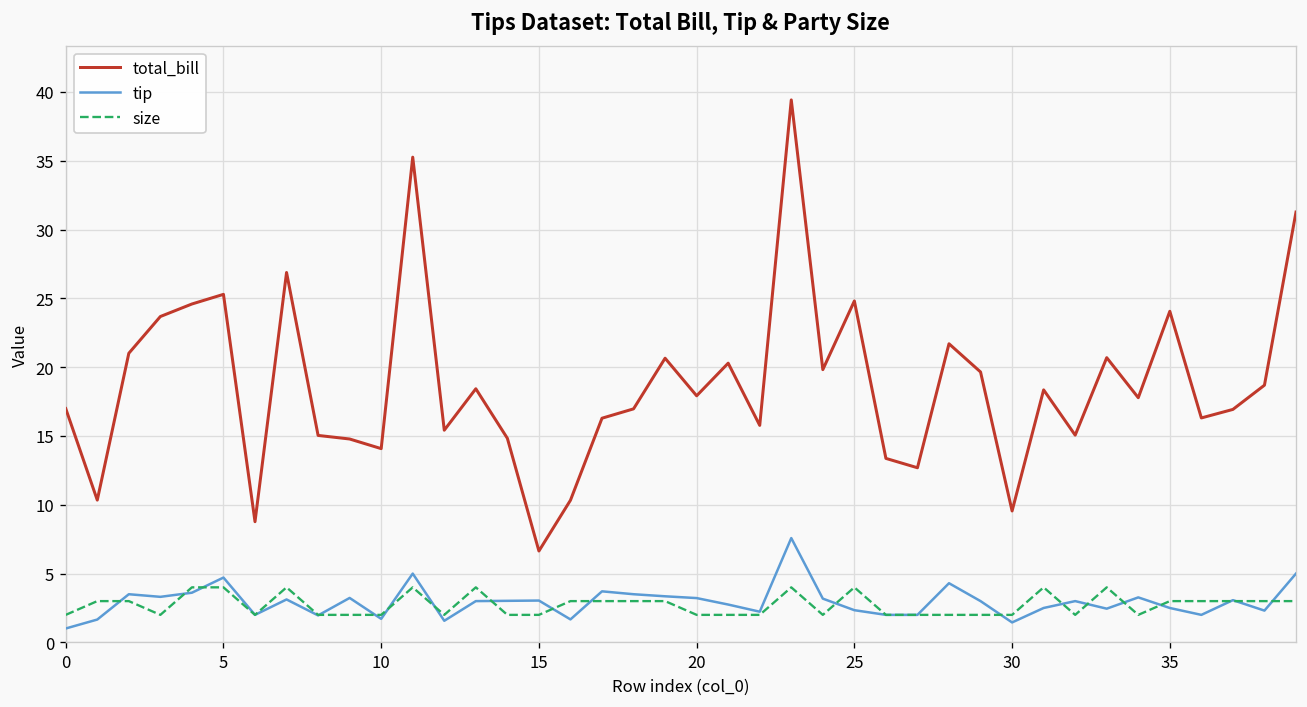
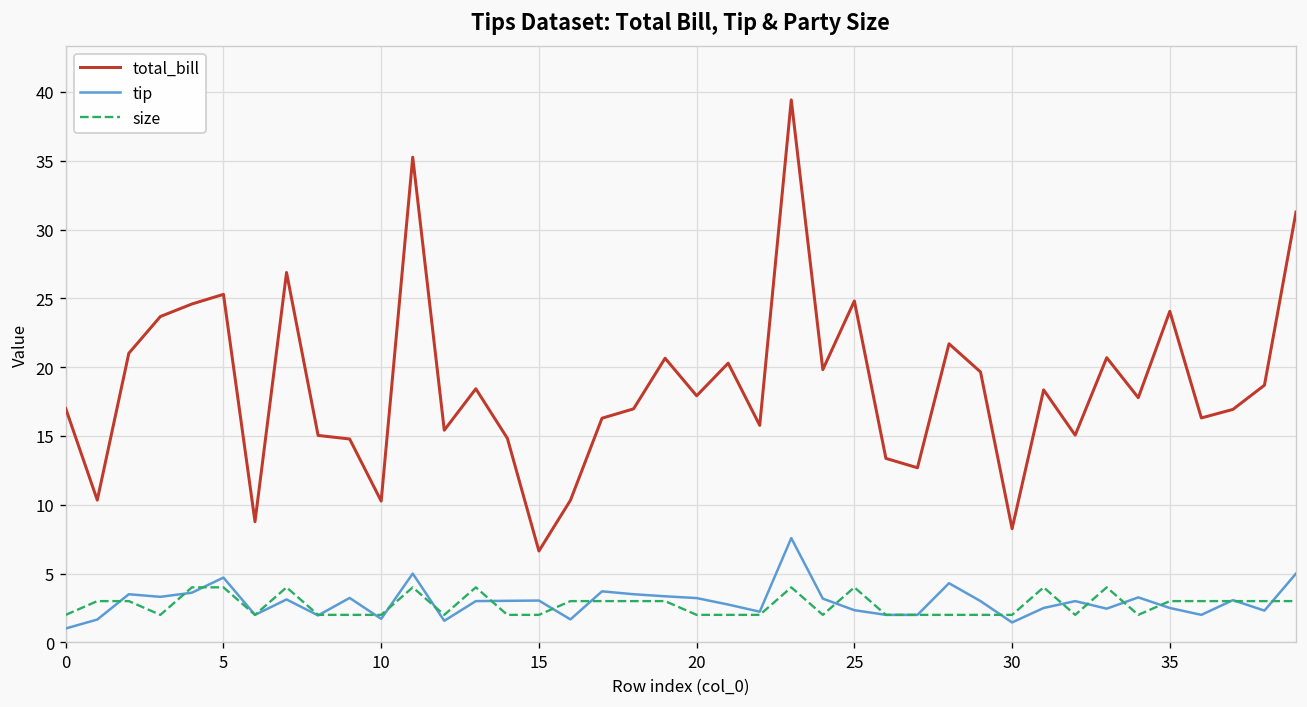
  {
    "total_bill": {
      "0": 17.0,
      "5": 25.3,
-     "10": 14.1,
+     "10": 10.3,
      "15": 6.6,
      "20": 17.9,
      "25": 24.8,
-     "30": 9.6,
+     "30": 8.3,
      "35": 24.1
    },
    "tip": {
      "0": 1.0,
      "5": 4.7,
      "10": 1.7,
      "15": 3.0,
      "20": 3.2,
      "25": 2.3,
      "30": 1.5,
      "35": 2.5
    },
    "size": {
      "0": 2.0,
      "5": 4.0,
      "10": 2.0,
      "15": 2.0,
      "20": 2.0,
      "25": 4.0,
      "30": 2.0,
      "35": 3.0
    }
  }
